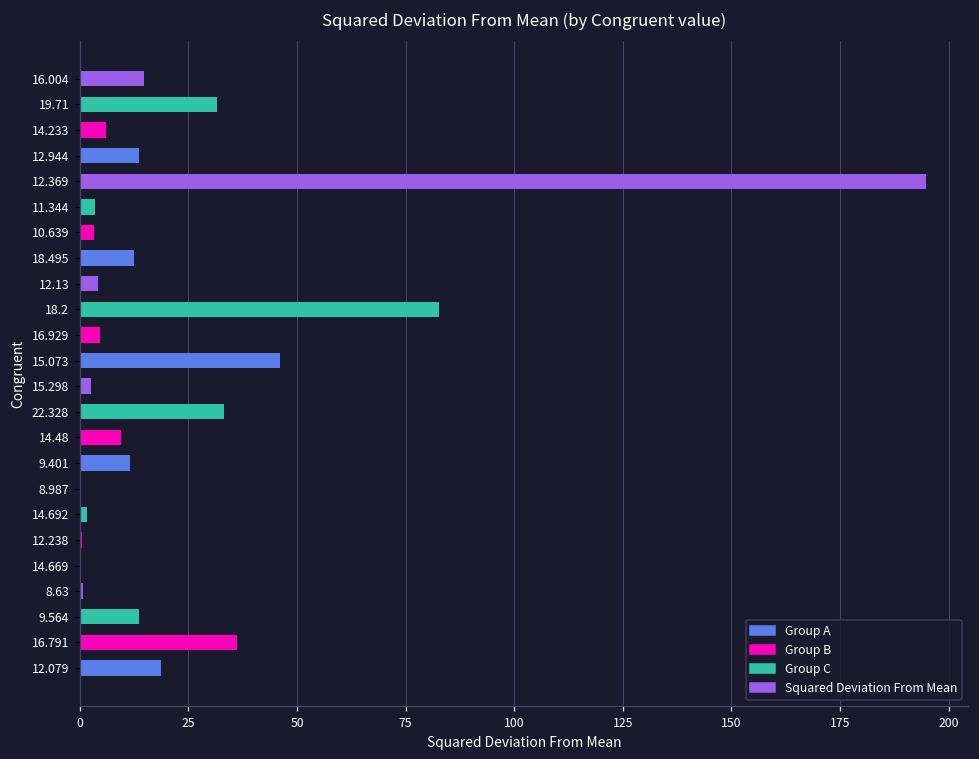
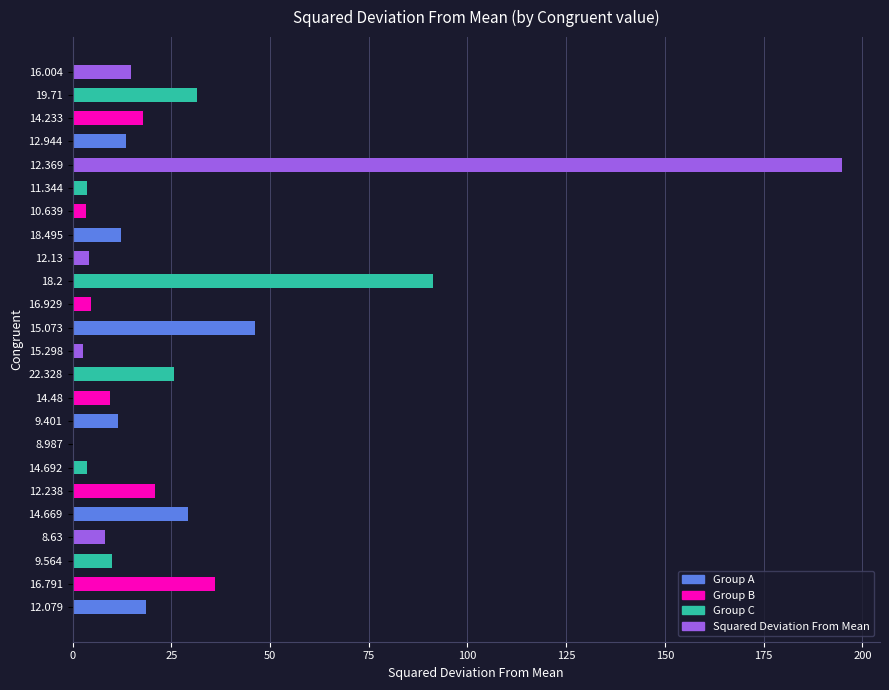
  {
    "16.004": 15,
    "19.71": 32,
-   "14.233": 6,
+   "14.233": 18,
    "12.944": 14,
    "12.369": 195,
    "11.344": 4,
    "10.639": 3,
    "18.495": 12,
    "12.13": 4,
-   "18.2": 83,
+   "18.2": 91,
    "16.929": 5,
    "15.073": 46,
    "15.298": 3,
-   "22.328": 33,
+   "22.328": 26,
    "14.48": 10,
    "9.401": 12,
-   "14.692": 2,
-   "12.238": 0,
-   "14.669": 0,
-   "8.63": 1,
-   "9.564": 14,
+   "14.692": 4,
+   "12.238": 21,
+   "14.669": 29,
+   "8.63": 8,
+   "9.564": 10,
    "16.791": 36,
    "12.079": 19
  }
